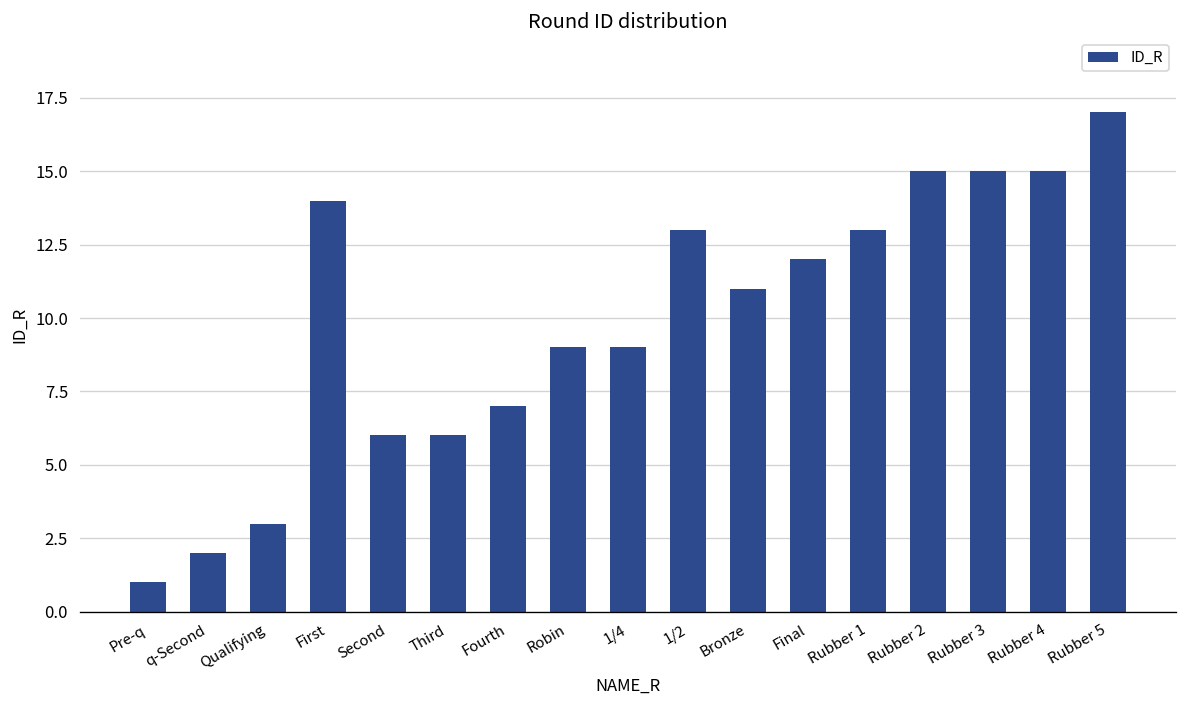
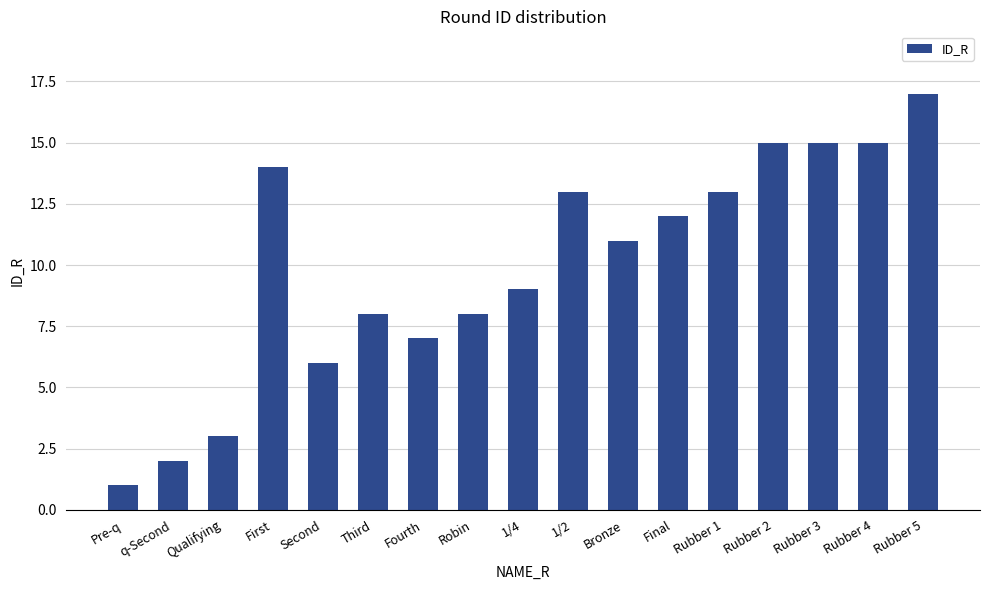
  {
    "Pre-q": 1,
    "q-Second": 2,
    "Qualifying": 3,
    "First": 14,
    "Second": 6,
-   "Third": 6,
+   "Third": 8,
    "Fourth": 7,
-   "Robin": 9,
+   "Robin": 8,
    "1/4": 9,
    "1/2": 13,
    "Bronze": 11,
    "Final": 12,
    "Rubber 1": 13,
    "Rubber 2": 15,
    "Rubber 3": 15,
    "Rubber 4": 15,
    "Rubber 5": 17
  }
